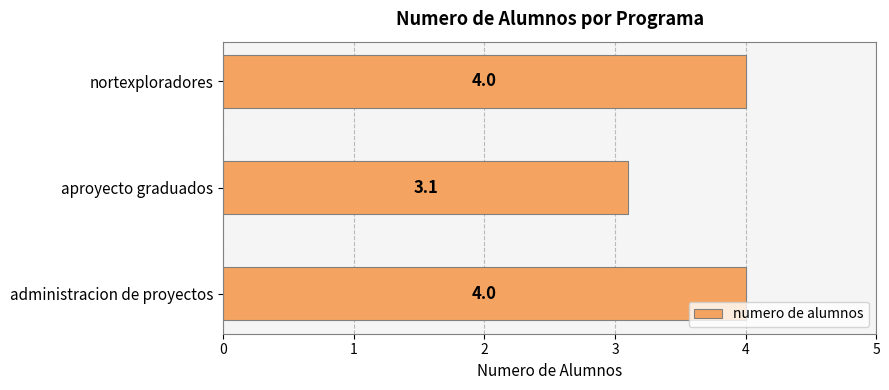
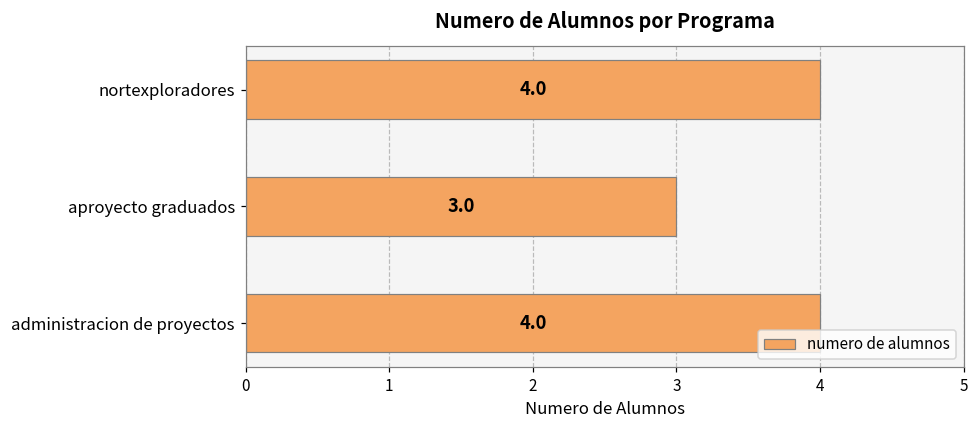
  {
    "nortexploradores": 4.0,
-   "aproyecto graduados": 3.1,
+   "aproyecto graduados": 3.0,
    "administracion de proyectos": 4.0
  }
